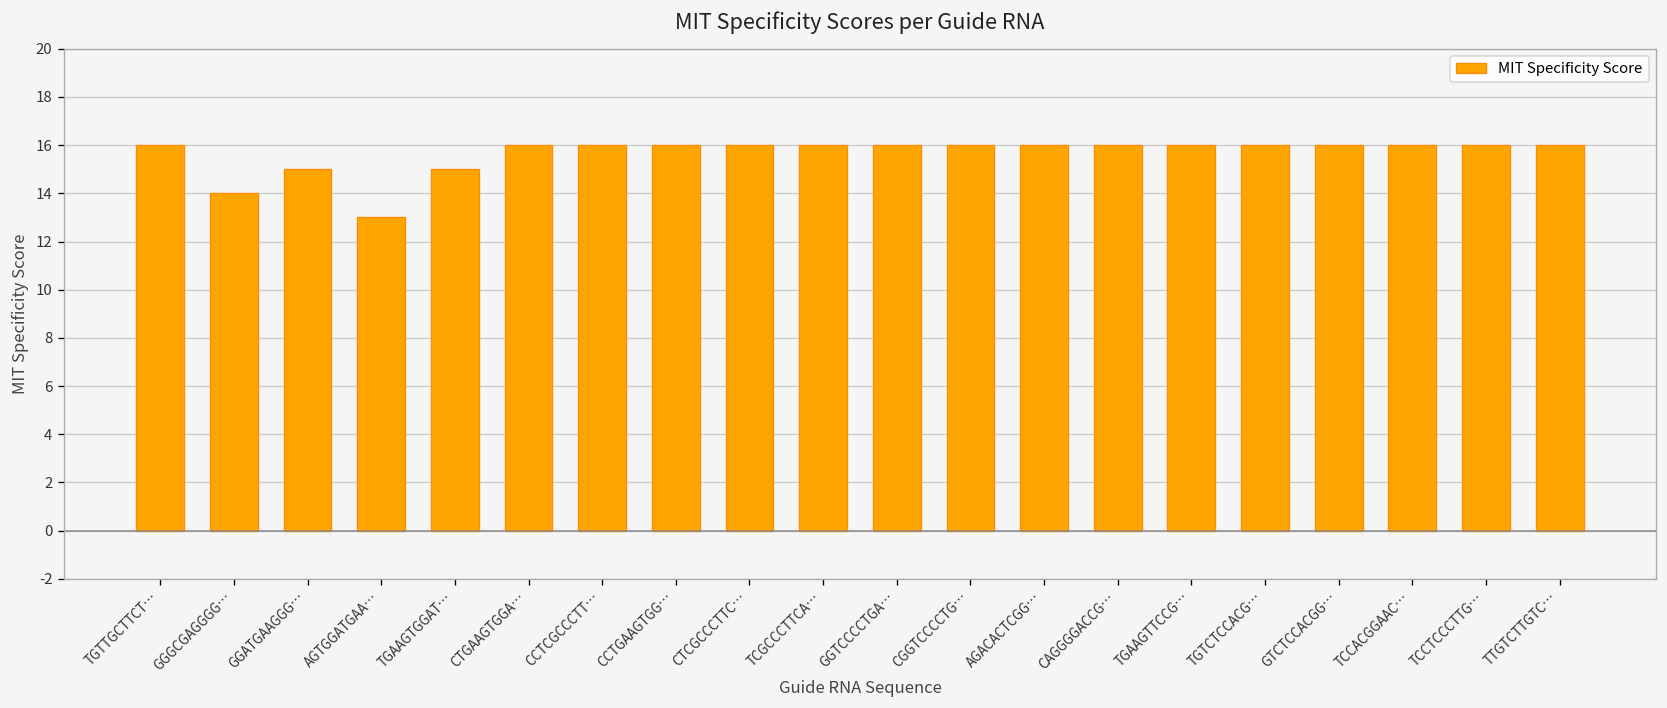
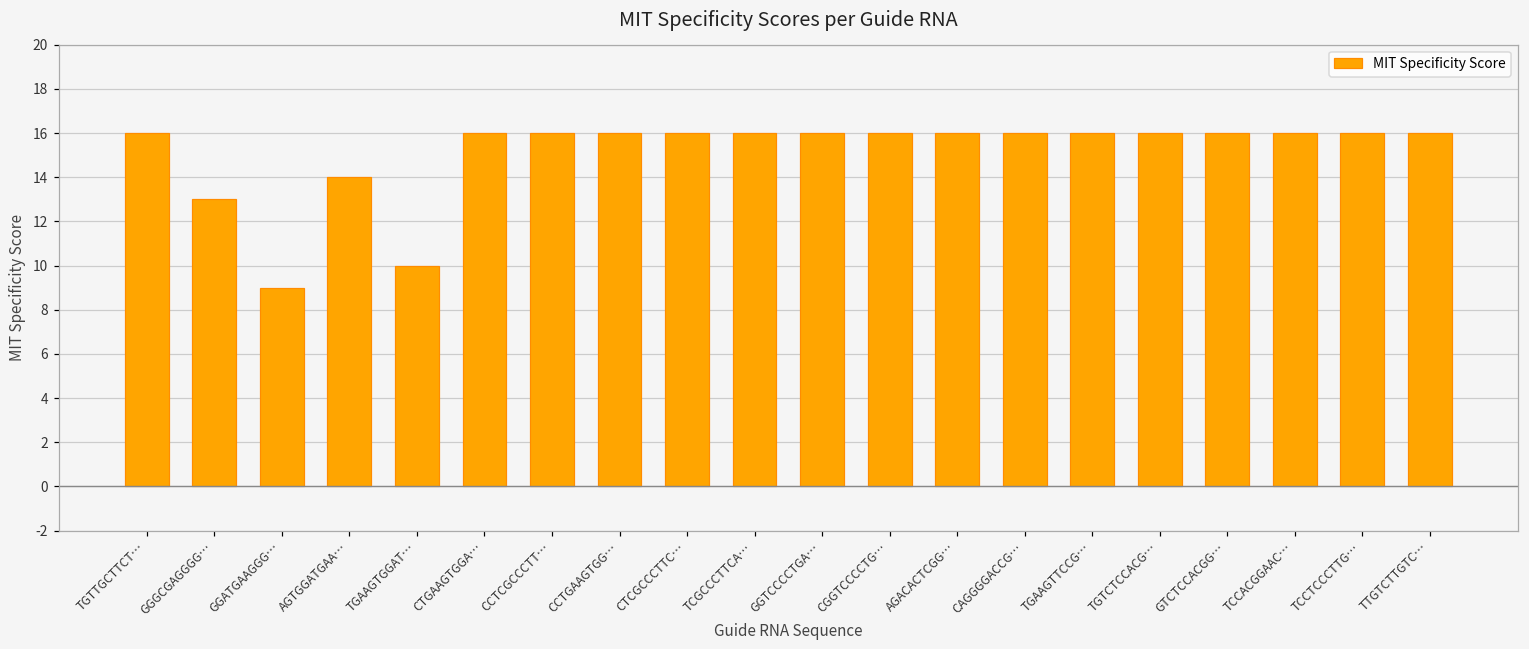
  {
    "TGTTGCTTCT…": 16,
-   "GGGCGAGGGG…": 14,
-   "GGATGAAGGG…": 15,
-   "AGTGGATGAA…": 13,
-   "TGAAGTGGAT…": 15,
+   "GGGCGAGGGG…": 13,
+   "GGATGAAGGG…": 9,
+   "AGTGGATGAA…": 14,
+   "TGAAGTGGAT…": 10,
    "CTGAAGTGGA…": 16,
    "CCTCGCCCTT…": 16,
    "CCTGAAGTGG…": 16,
    "CTCGCCCTTC…": 16,
    "TCGCCCTTCA…": 16,
    "GGTCCCCTGA…": 16,
    "CGGTCCCCTG…": 16,
    "AGACACTCGG…": 16,
    "CAGGGGACCG…": 16,
    "TGAAGTTCCG…": 16,
    "TGTCTCCACG…": 16,
    "GTCTCCACGG…": 16,
    "TCCACGGAAC…": 16,
    "TCCTCCCTTG…": 16,
    "TTGTCTTGTC…": 16
  }
